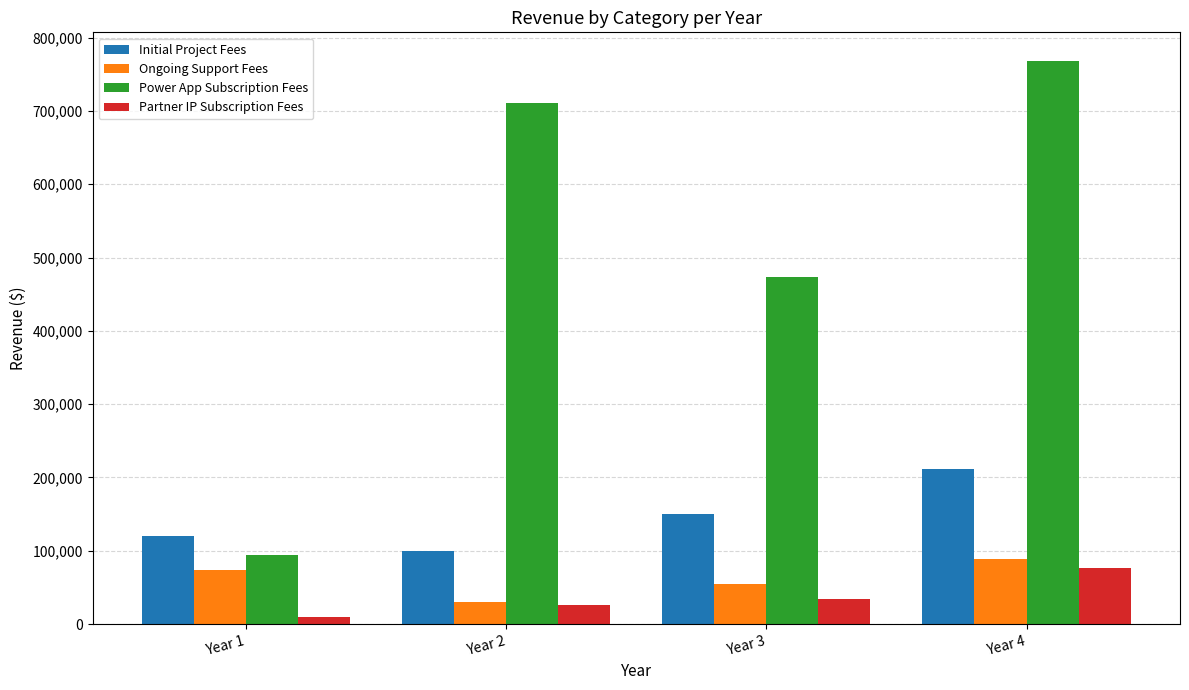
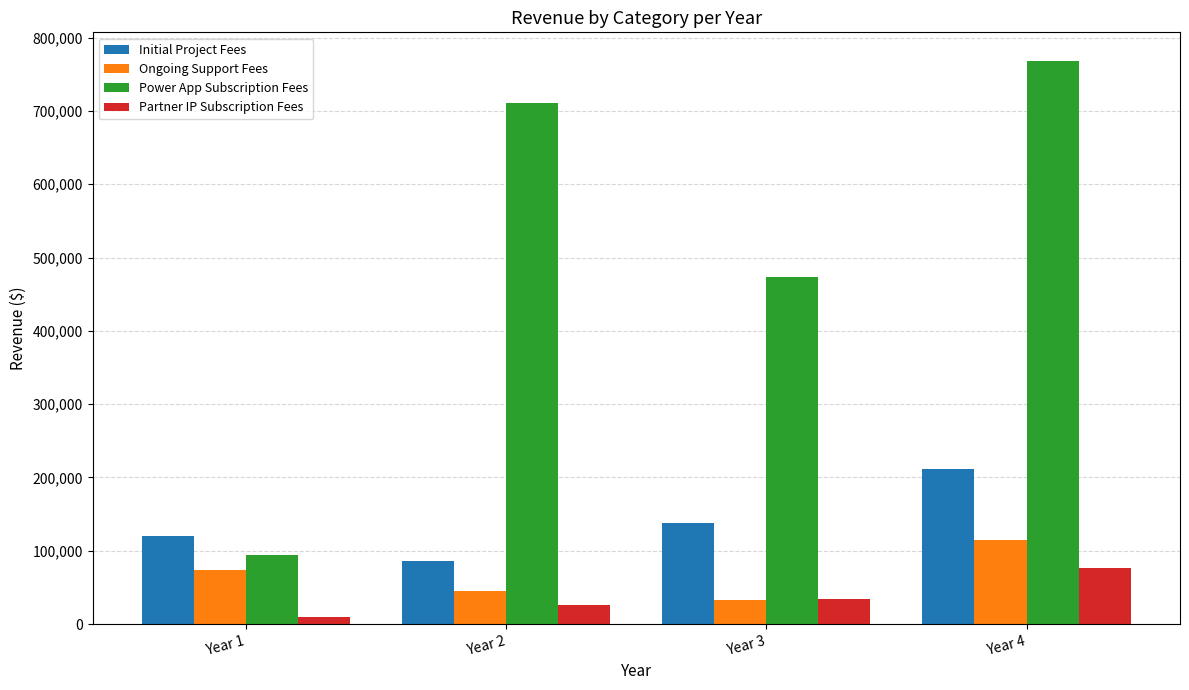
  {
    "Initial Project Fees": {
      "Year 1": "120,000",
-     "Year 2": "100,000",
-     "Year 3": "150,000",
+     "Year 2": "90,000",
+     "Year 3": "140,000",
      "Year 4": "210,000"
    },
    "Ongoing Support Fees": {
      "Year 1": "70,000",
-     "Year 2": "30,000",
-     "Year 3": "50,000",
-     "Year 4": "90,000"
+     "Year 2": "40,000",
+     "Year 3": "30,000",
+     "Year 4": "110,000"
    },
    "Power App Subscription Fees": {
      "Year 1": "90,000",
      "Year 2": "710,000",
      "Year 3": "470,000",
      "Year 4": "770,000"
    },
    "Partner IP Subscription Fees": {
      "Year 1": "10,000",
      "Year 2": "30,000",
      "Year 3": "30,000",
      "Year 4": "80,000"
    }
  }
